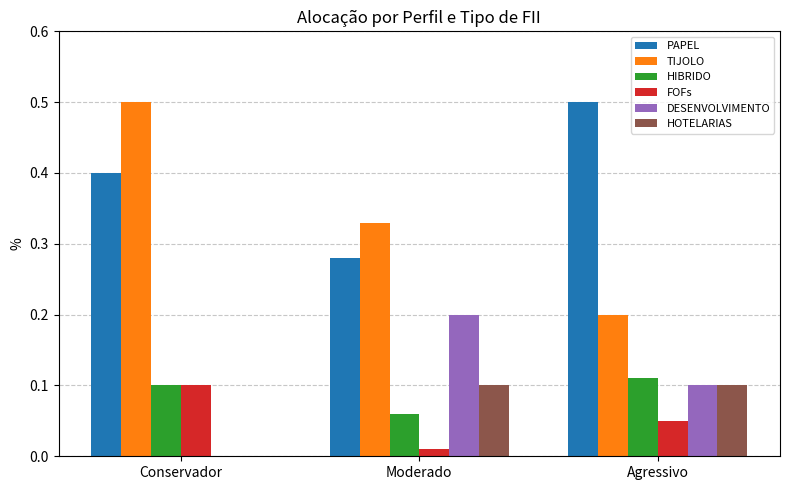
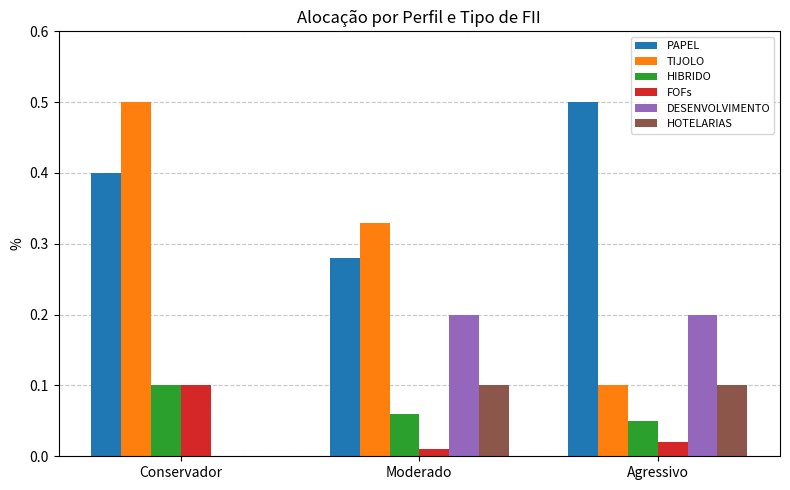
  {
    "PAPEL": {
      "Conservador": 0.40,
      "Moderado": 0.28,
      "Agressivo": 0.50
    },
    "TIJOLO": {
      "Conservador": 0.5,
      "Moderado": 0.33,
-     "Agressivo": 0.2
+     "Agressivo": 0.1
    },
    "HIBRIDO": {
      "Conservador": 0.10,
      "Moderado": 0.06,
-     "Agressivo": 0.11
+     "Agressivo": 0.05
    },
    "FOFs": {
      "Conservador": 0.10,
      "Moderado": 0.01,
-     "Agressivo": 0.05
+     "Agressivo": 0.02
    },
    "DESENVOLVIMENTO": {
      "Conservador": 0.0,
      "Moderado": 0.2,
-     "Agressivo": 0.1
+     "Agressivo": 0.2
    },
    "HOTELARIAS": {
      "Conservador": 0.00,
      "Moderado": 0.10,
      "Agressivo": 0.10
    }
  }
